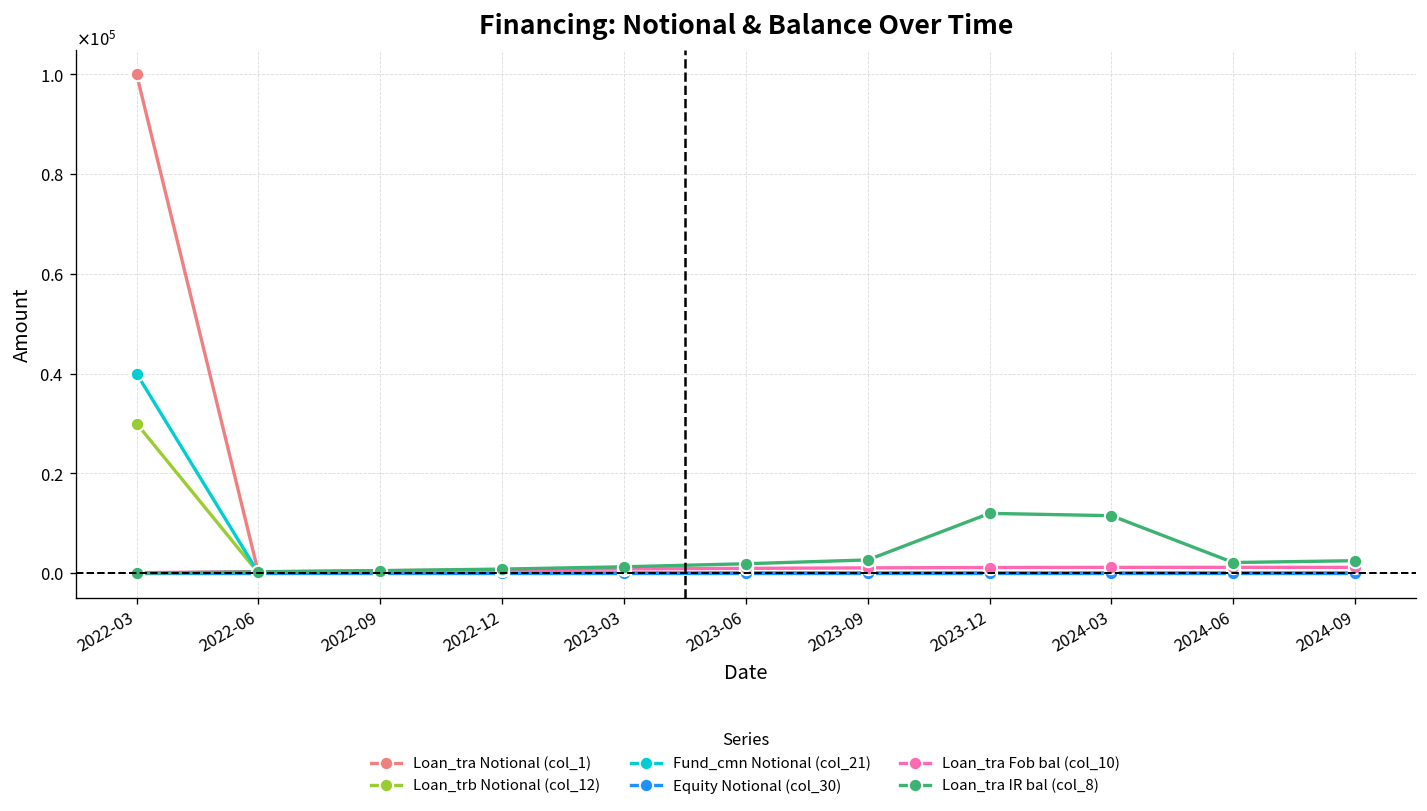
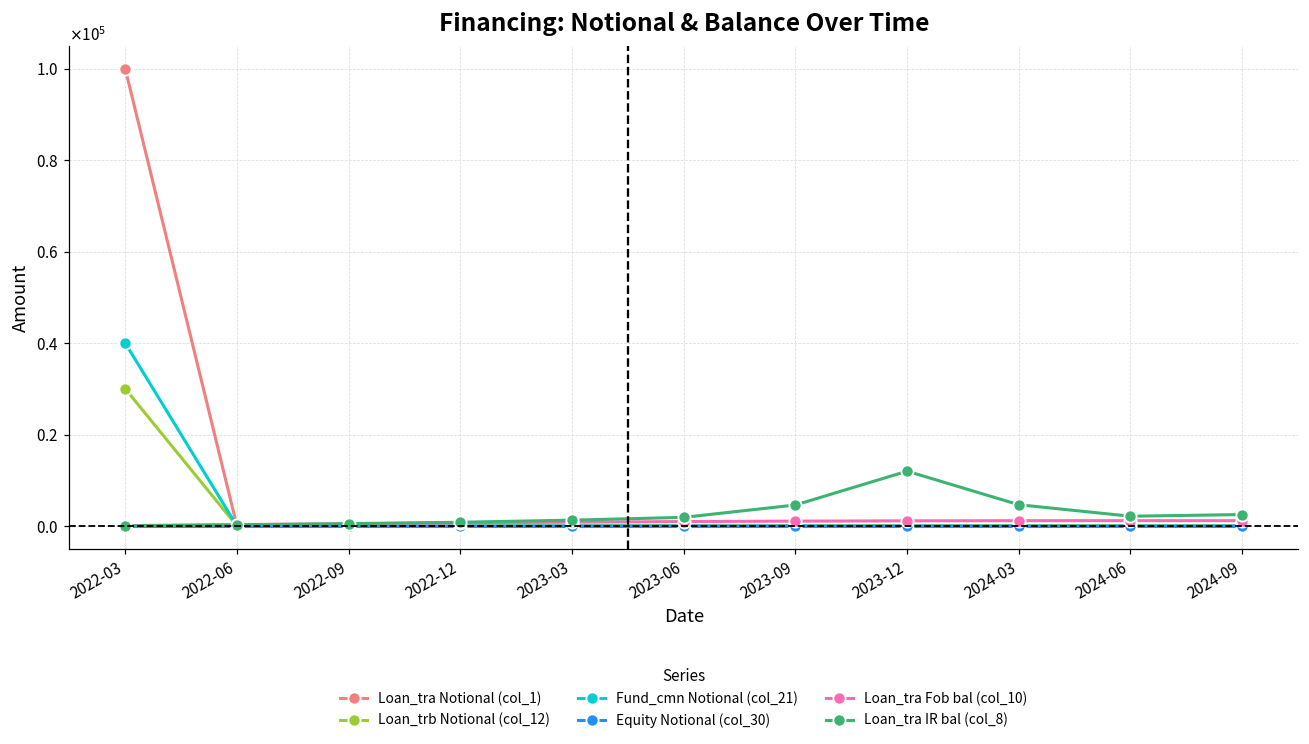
  {
    "Loan_trb Notional (col_12)": {
      "2022-03": 30000
    },
    "Fund_cmn Notional (col_21)": {
      "2022-03": 40000
    },
    "Loan_tra IR bal (col_8)": {
      "2023-06": 2000,
-     "2023-09": 3000,
+     "2023-09": 5000,
      "2023-12": 12000,
-     "2024-03": 12000,
+     "2024-03": 5000,
      "2024-06": 2000,
      "2024-09": 2000
    }
  }
